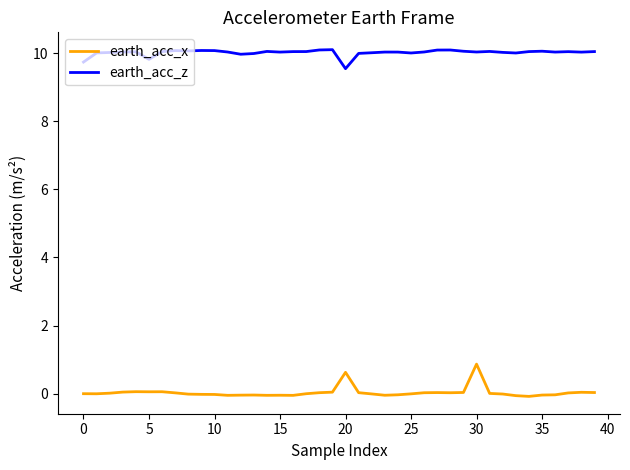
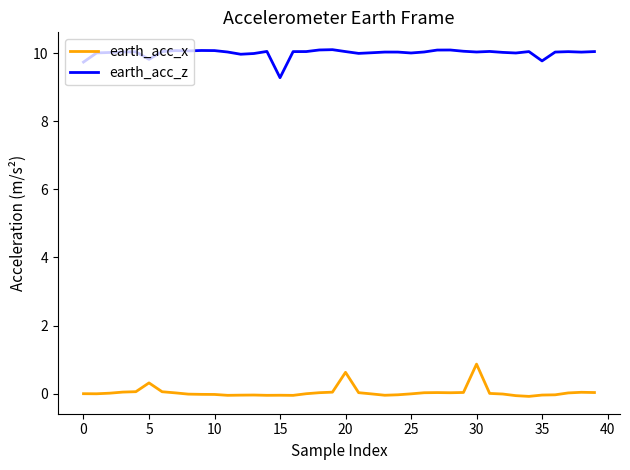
  {
    "earth_acc_x": {
      "0": 0.0,
-     "5": 0.1,
+     "5": 0.3,
      "10": 0.0,
      "15": 0.0,
      "20": 0.6,
      "25": 0.0,
      "30": 0.9,
      "35": 0.0
    },
    "earth_acc_z": {
      "10": 10.1,
-     "15": 10.0,
-     "20": 9.5,
+     "15": 9.3,
+     "20": 10.0,
      "25": 10.0,
      "30": 10.0,
-     "35": 10.1
+     "35": 9.8
    }
  }
